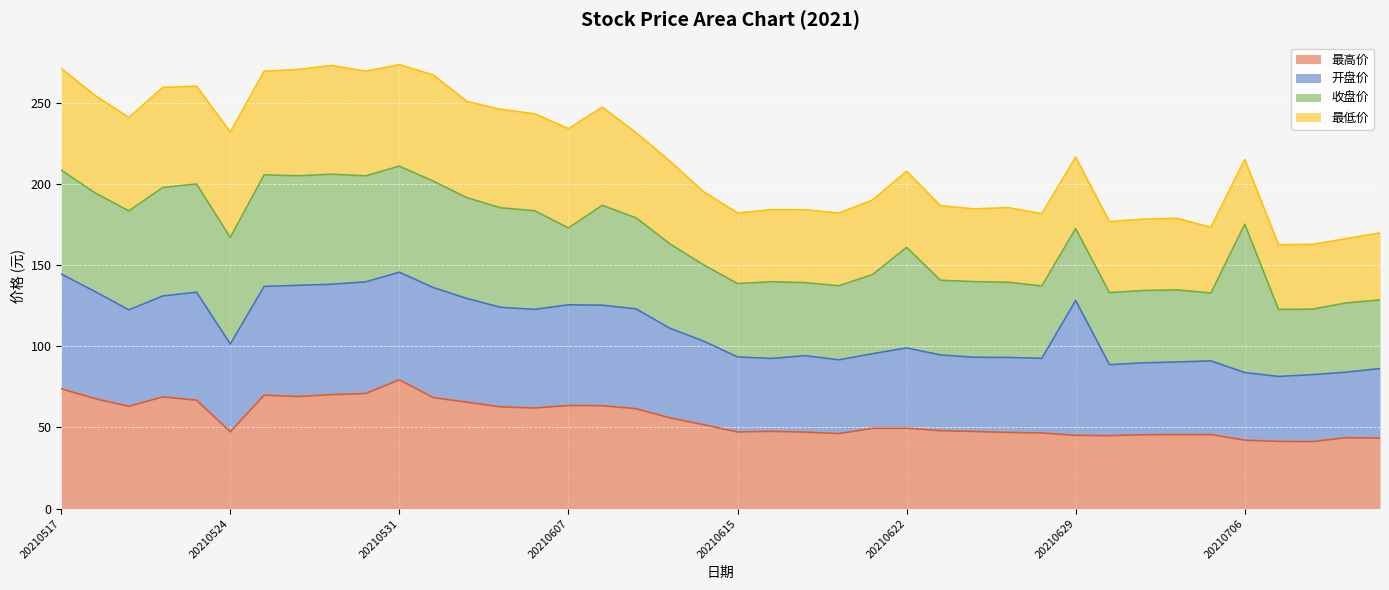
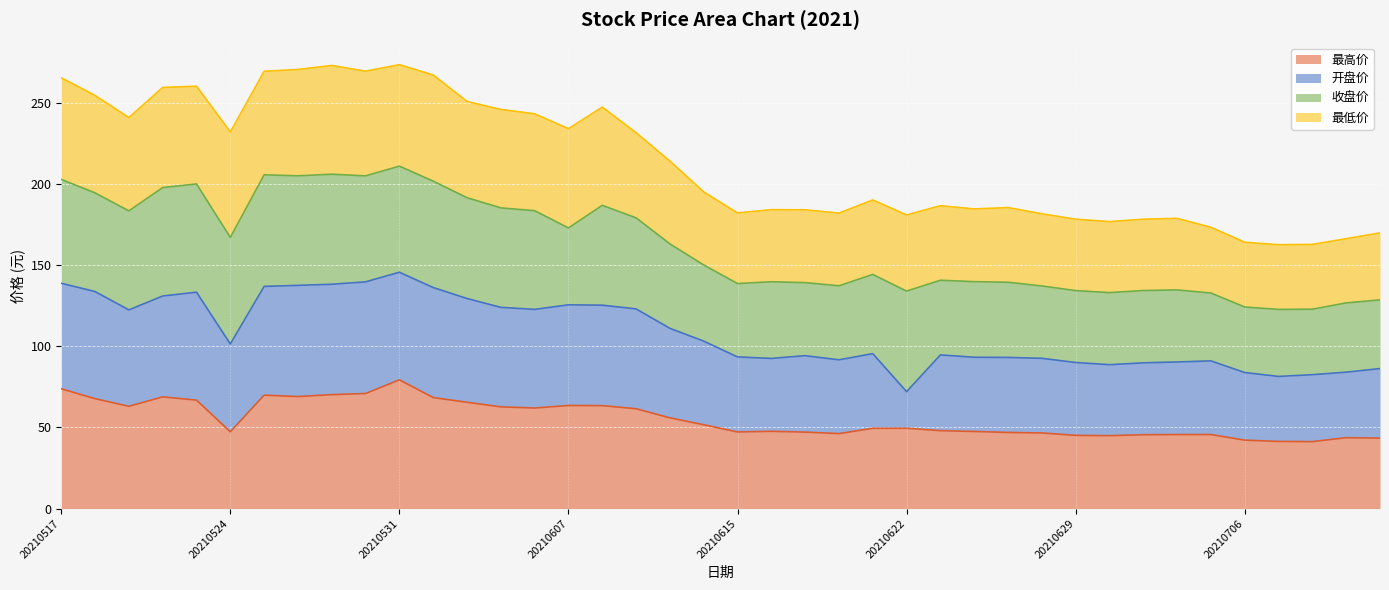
  {
    "最高价": {
      "20210517": 74,
      "20210524": 47,
      "20210531": 79,
      "20210607": 64,
      "20210615": 47,
      "20210622": 49,
      "20210629": 45,
      "20210706": 42
    },
    "开盘价": {
-     "20210517": 71,
+     "20210517": 65,
      "20210524": 54,
      "20210531": 66,
      "20210607": 62,
      "20210615": 46,
-     "20210622": 49,
-     "20210629": 83,
+     "20210622": 23,
+     "20210629": 45,
      "20210706": 42
    },
    "收盘价": {
      "20210517": 64,
      "20210524": 66,
      "20210531": 65,
      "20210607": 47,
      "20210615": 45,
      "20210622": 62,
      "20210629": 44,
-     "20210706": 91
+     "20210706": 40
    },
    "最低价": {
      "20210517": 63,
      "20210524": 65,
      "20210531": 63,
      "20210607": 61,
      "20210615": 44,
      "20210622": 47,
      "20210629": 44,
      "20210706": 40
    }
  }
